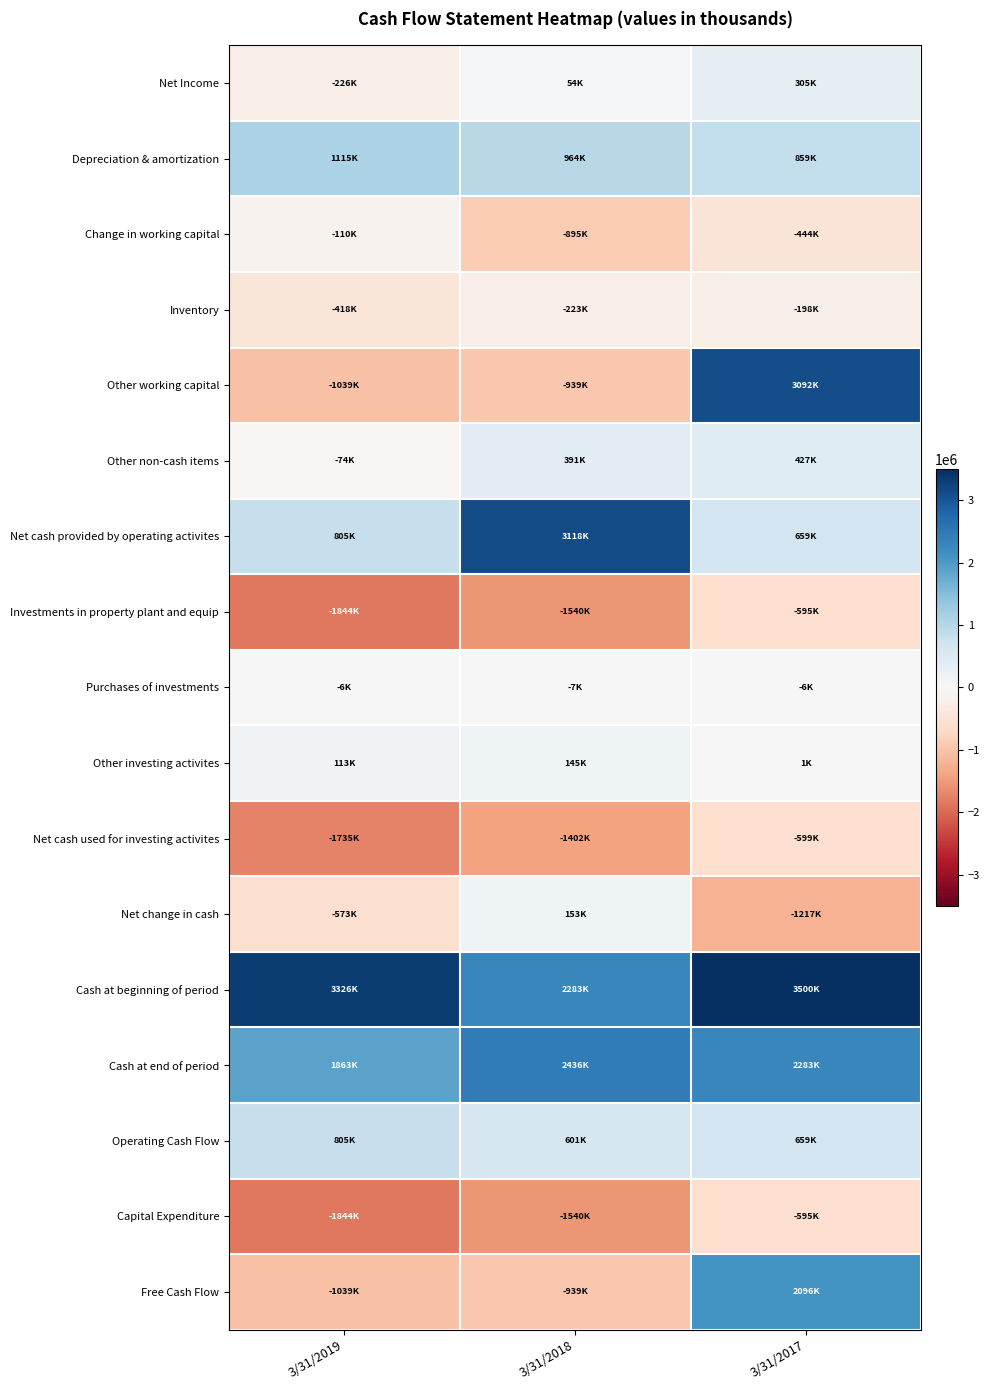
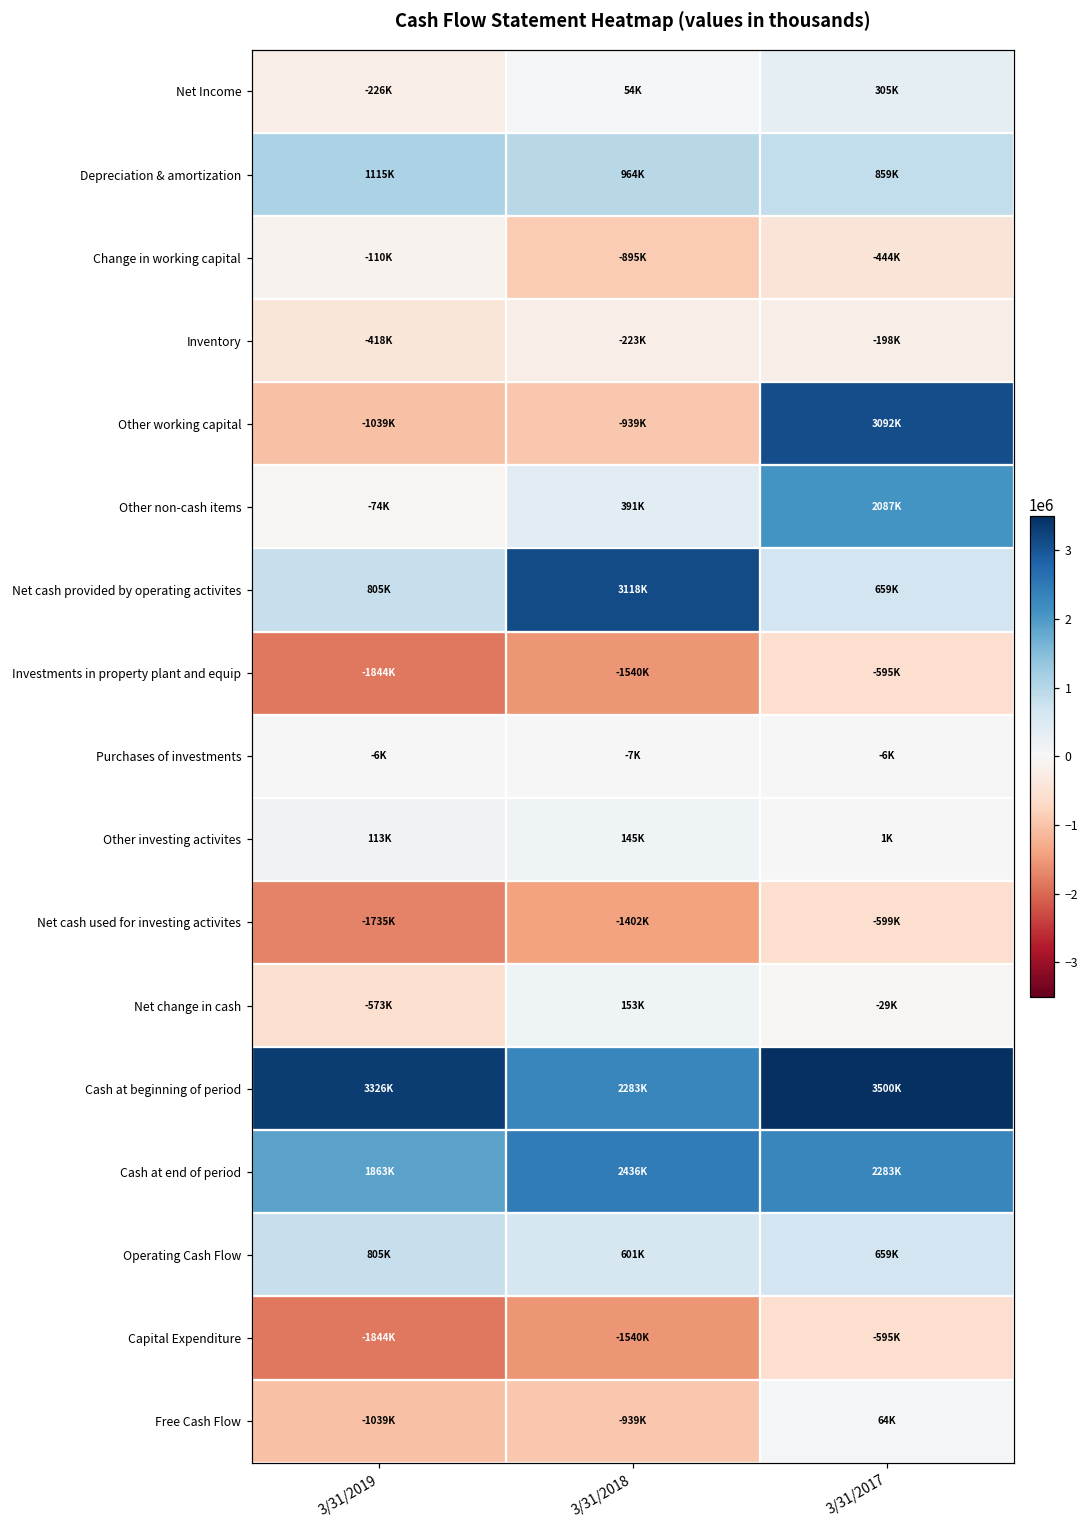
  {
    "Net Income": {
      "3/31/2019": "-226K",
      "3/31/2018": "54K",
      "3/31/2017": "305K"
    },
    "Depreciation & amortization": {
      "3/31/2019": "1115K",
      "3/31/2018": "964K",
      "3/31/2017": "859K"
    },
    "Change in working capital": {
      "3/31/2019": "-110K",
      "3/31/2018": "-895K",
      "3/31/2017": "-444K"
    },
    "Inventory": {
      "3/31/2019": "-418K",
      "3/31/2018": "-223K",
      "3/31/2017": "-198K"
    },
    "Other working capital": {
      "3/31/2019": "-1039K",
      "3/31/2018": "-939K",
      "3/31/2017": "3092K"
    },
    "Other non-cash items": {
      "3/31/2019": "-74K",
      "3/31/2018": "391K",
-     "3/31/2017": "427K"
+     "3/31/2017": "2087K"
    },
    "Net cash provided by operating activites": {
      "3/31/2019": "805K",
      "3/31/2018": "3118K",
      "3/31/2017": "659K"
    },
    "Investments in property plant and equip": {
      "3/31/2019": "-1844K",
      "3/31/2018": "-1540K",
      "3/31/2017": "-595K"
    },
    "Purchases of investments": {
      "3/31/2019": "-6K",
      "3/31/2018": "-7K",
      "3/31/2017": "-6K"
    },
    "Other investing activites": {
      "3/31/2019": "113K",
      "3/31/2018": "145K",
      "3/31/2017": "1K"
    },
    "Net cash used for investing activites": {
      "3/31/2019": "-1735K",
      "3/31/2018": "-1402K",
      "3/31/2017": "-599K"
    },
    "Net change in cash": {
      "3/31/2019": "-573K",
      "3/31/2018": "153K",
-     "3/31/2017": "-1217K"
+     "3/31/2017": "-29K"
    },
    "Cash at beginning of period": {
      "3/31/2019": "3326K",
      "3/31/2018": "2283K",
      "3/31/2017": "3500K"
    },
    "Cash at end of period": {
      "3/31/2019": "1863K",
      "3/31/2018": "2436K",
      "3/31/2017": "2283K"
    },
    "Operating Cash Flow": {
      "3/31/2019": "805K",
      "3/31/2018": "601K",
      "3/31/2017": "659K"
    },
    "Capital Expenditure": {
      "3/31/2019": "-1844K",
      "3/31/2018": "-1540K",
      "3/31/2017": "-595K"
    },
    "Free Cash Flow": {
      "3/31/2019": "-1039K",
      "3/31/2018": "-939K",
-     "3/31/2017": "2096K"
+     "3/31/2017": "64K"
    }
  }
